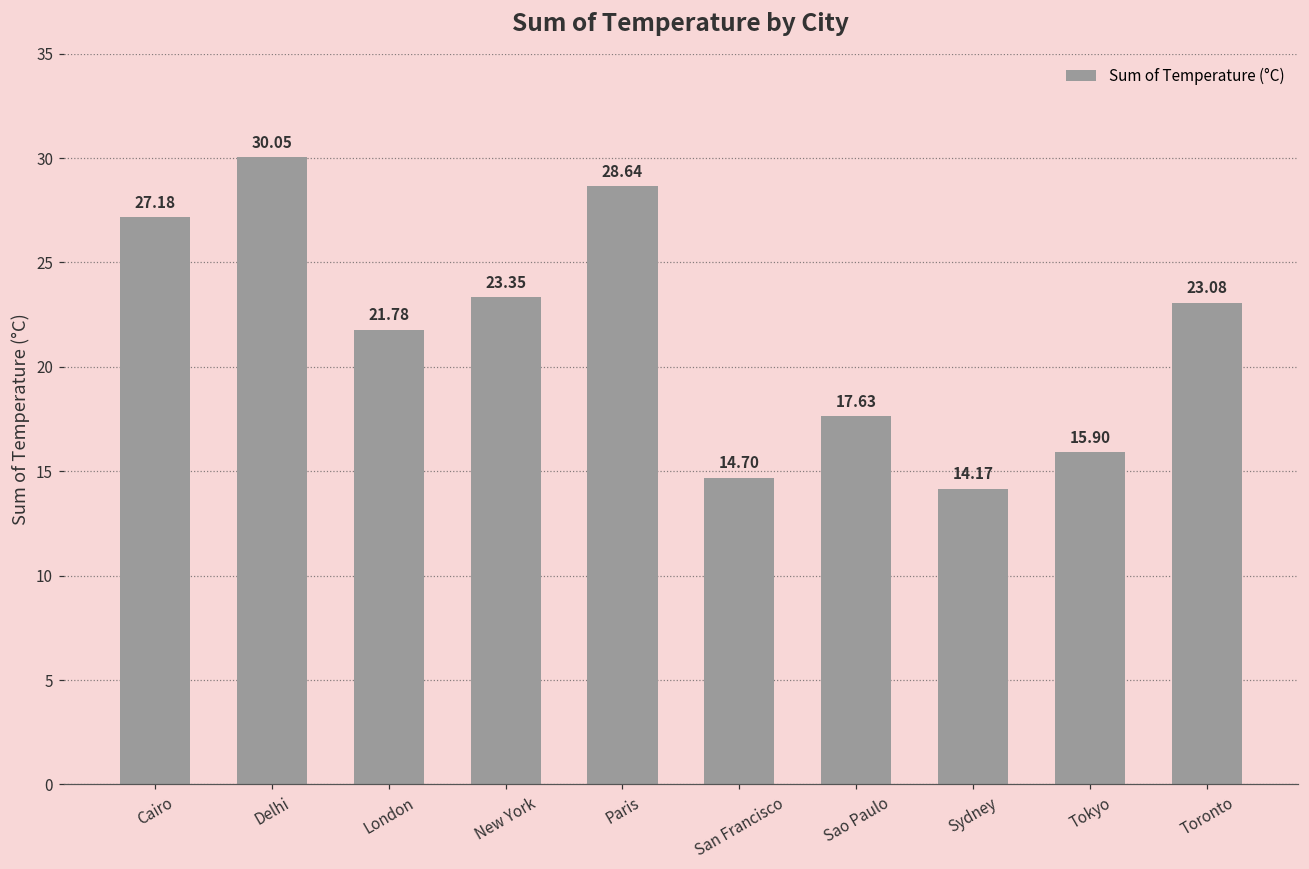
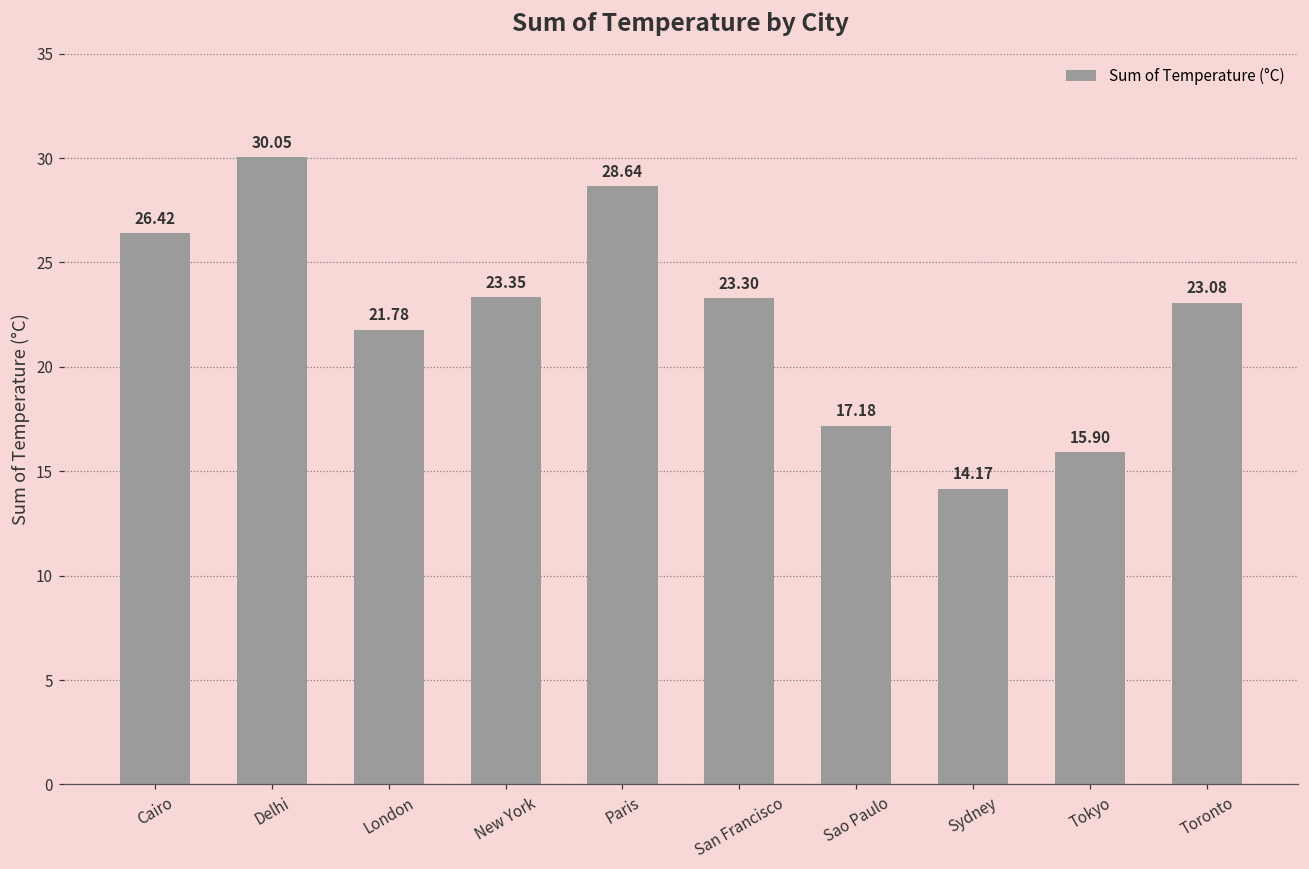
  {
-   "Cairo": 27.18,
+   "Cairo": 26.42,
    "Delhi": 30.05,
    "London": 21.78,
    "New York": 23.35,
    "Paris": 28.64,
-   "San Francisco": 14.70,
-   "Sao Paulo": 17.63,
+   "San Francisco": 23.30,
+   "Sao Paulo": 17.18,
    "Sydney": 14.17,
    "Tokyo": 15.90,
    "Toronto": 23.08
  }
